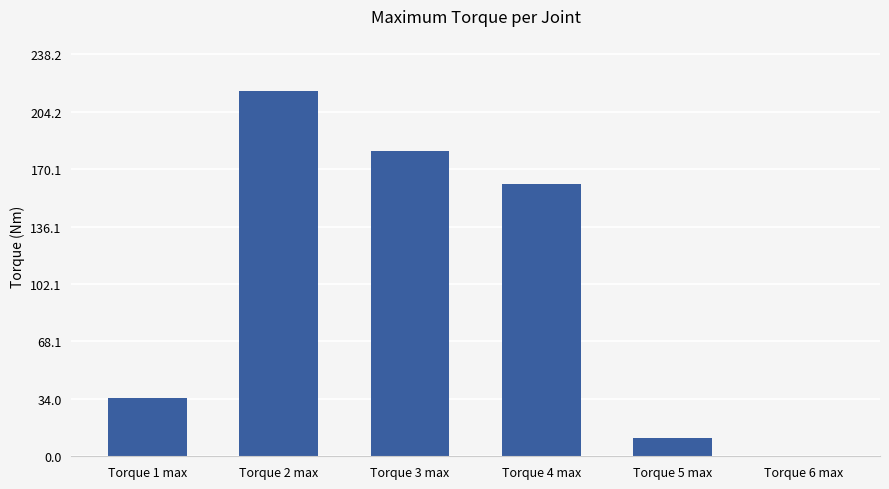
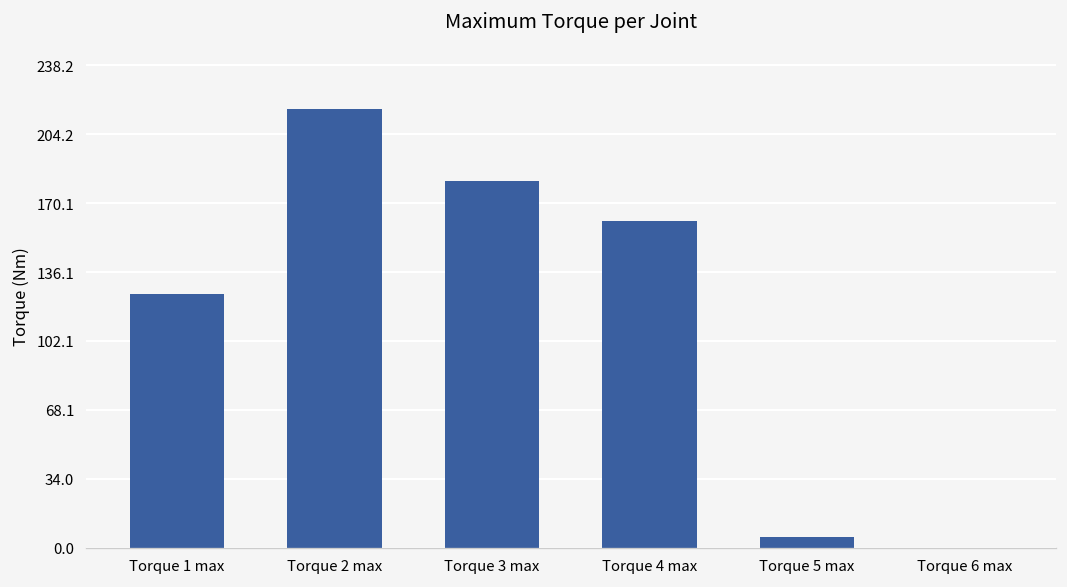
  {
-   "Torque 1 max": 34,
+   "Torque 1 max": 125,
    "Torque 2 max": 217,
    "Torque 3 max": 181,
    "Torque 4 max": 161,
-   "Torque 5 max": 11,
+   "Torque 5 max": 5,
    "Torque 6 max": 0
  }
